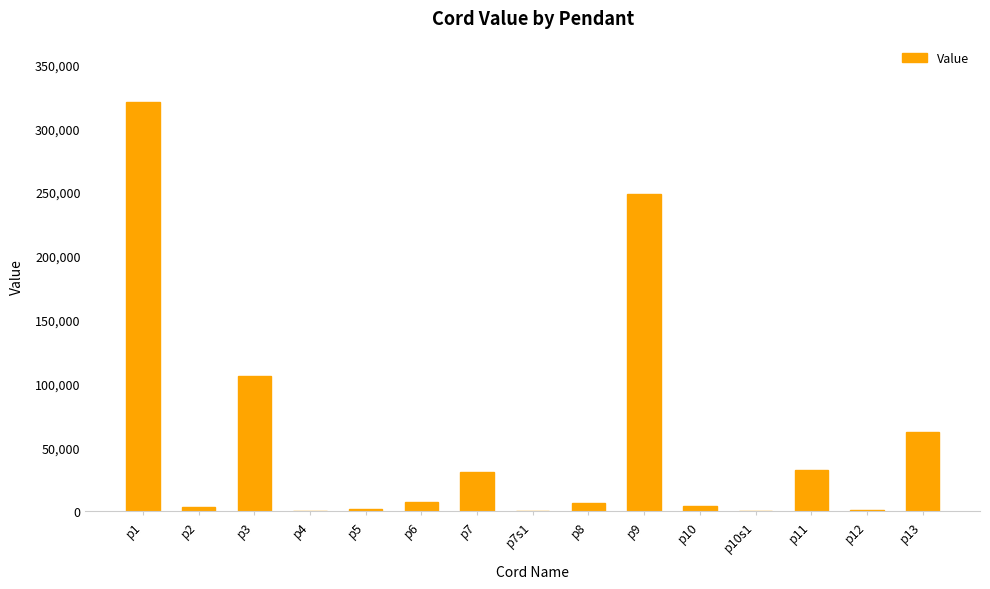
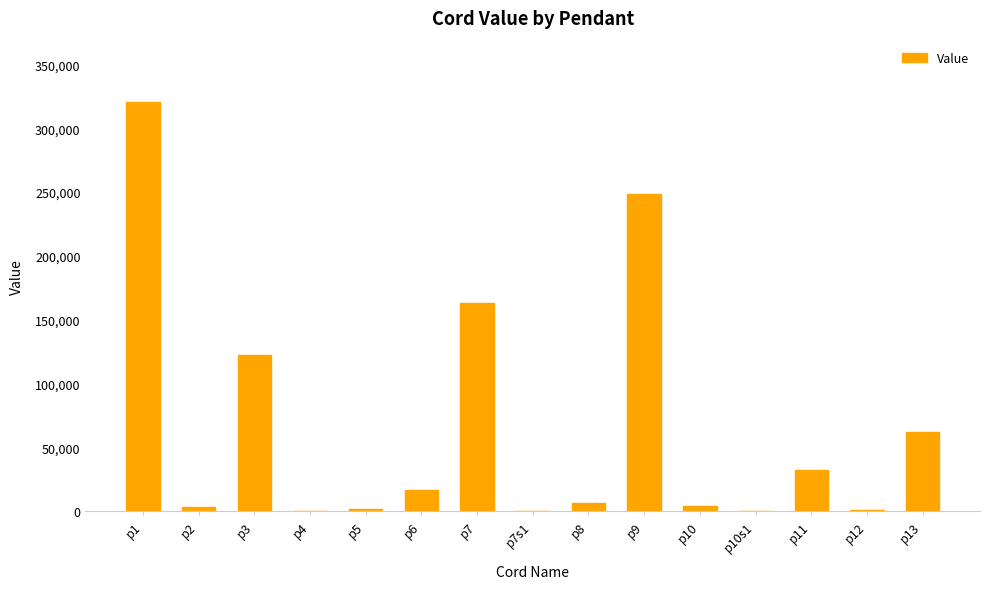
  {
    "p1": "321,000",
    "p2": "3,000",
-   "p3": "106,000",
+   "p3": "122,000",
    "p4": "0",
-   "p6": "7,000",
-   "p7": "31,000",
+   "p6": "17,000",
+   "p7": "163,000",
    "p8": "6,000",
    "p9": "248,000",
    "p10": "4,000",
    "p11": "33,000",
    "p13": "62,000"
  }
